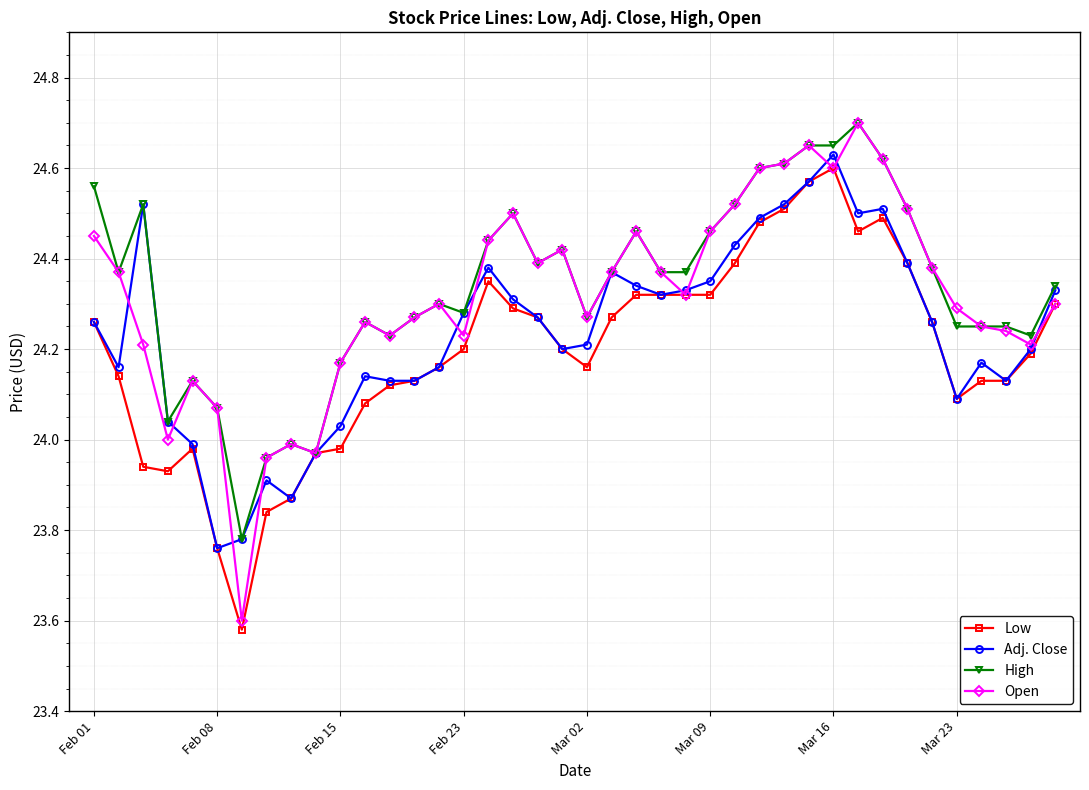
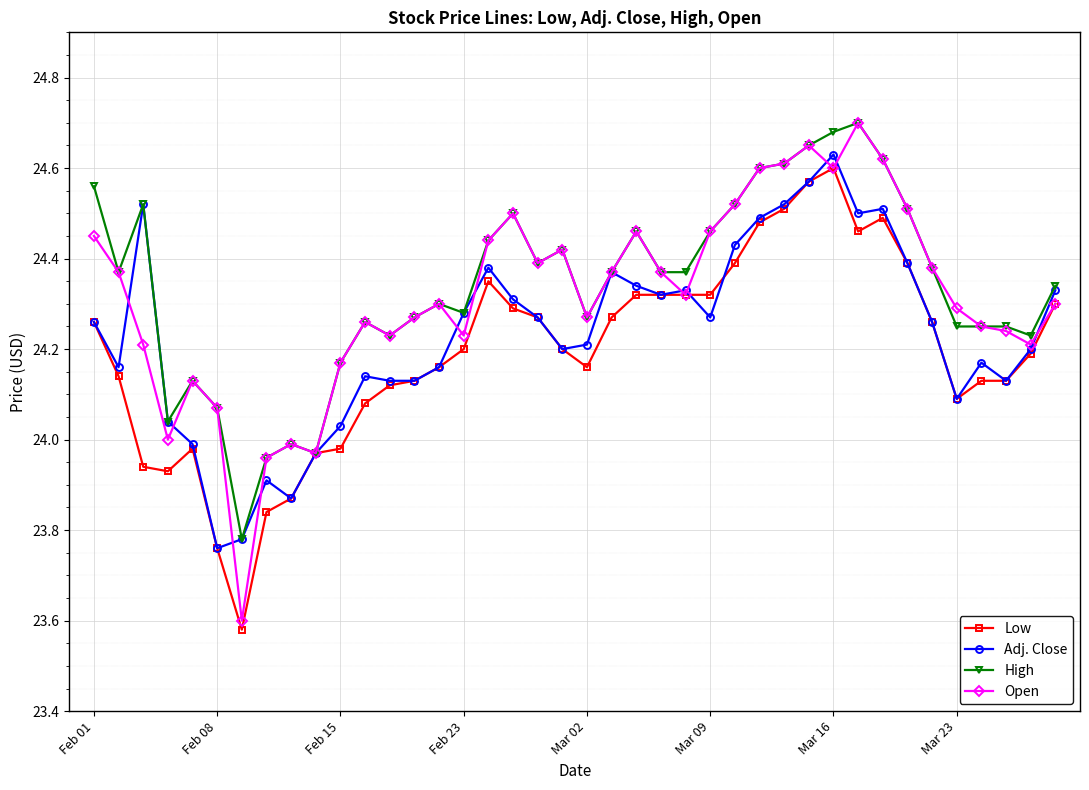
  {
    "Low": {
      "Feb 15": 23.98,
      "Feb 23": 24.20,
      "Mar 02": 24.16,
      "Mar 09": 24.32
    },
    "Adj. Close": {
      "Feb 15": 24.03,
      "Mar 02": 24.21,
-     "Mar 09": 24.35,
+     "Mar 09": 24.27,
      "Mar 16": 24.63
    },
    "High": {
      "Feb 01": 24.56,
-     "Mar 16": 24.65,
+     "Mar 16": 24.68,
      "Mar 23": 24.25
    },
    "Open": {
      "Feb 01": 24.45,
      "Feb 23": 24.23,
      "Mar 23": 24.29
    }
  }
